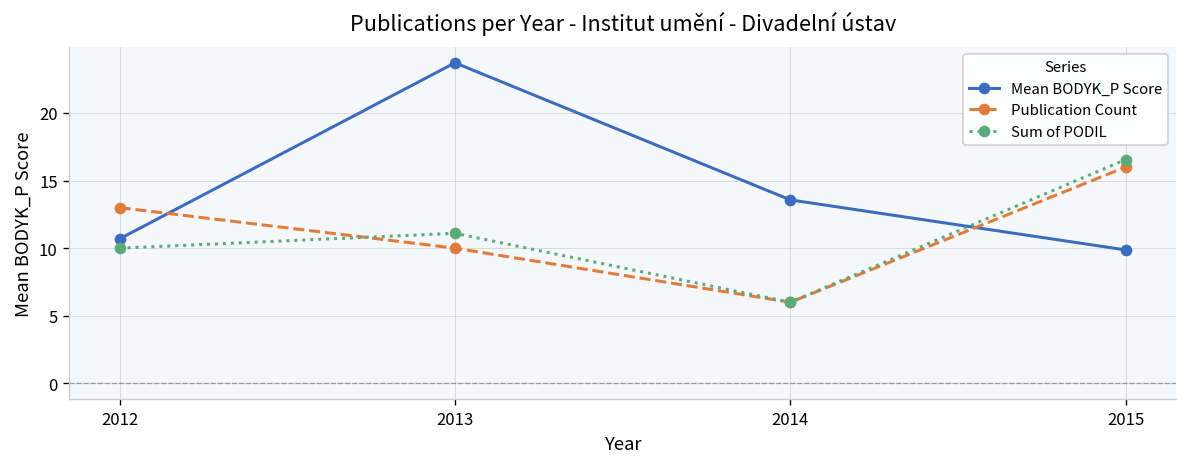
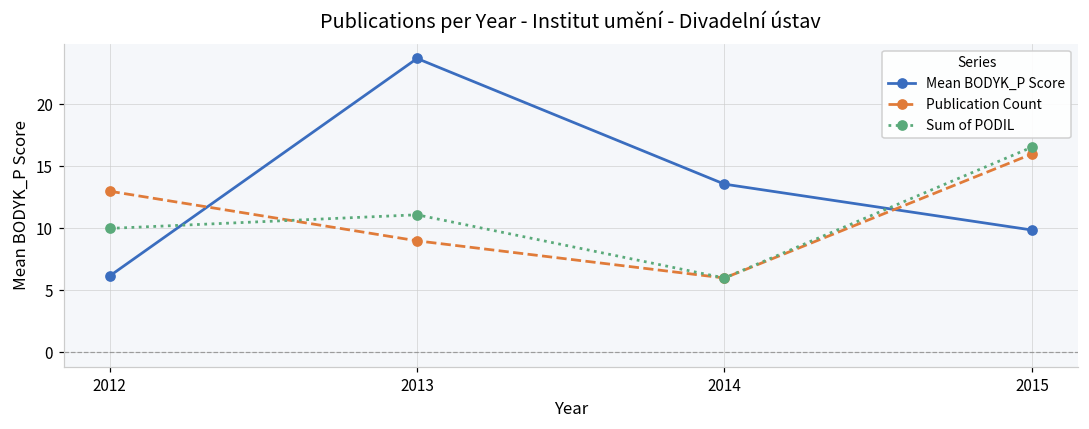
  {
    "Mean BODYK_P Score": {
-     "2012": 10.7,
+     "2012": 6.2,
      "2013": 23.7,
      "2014": 13.6,
      "2015": 9.9
    },
    "Publication Count": {
      "2012": 13,
-     "2013": 10,
+     "2013": 9,
      "2015": 16
    },
    "Sum of PODIL": {
      "2012": 10.0,
      "2013": 11.1,
      "2015": 16.6
    }
  }
